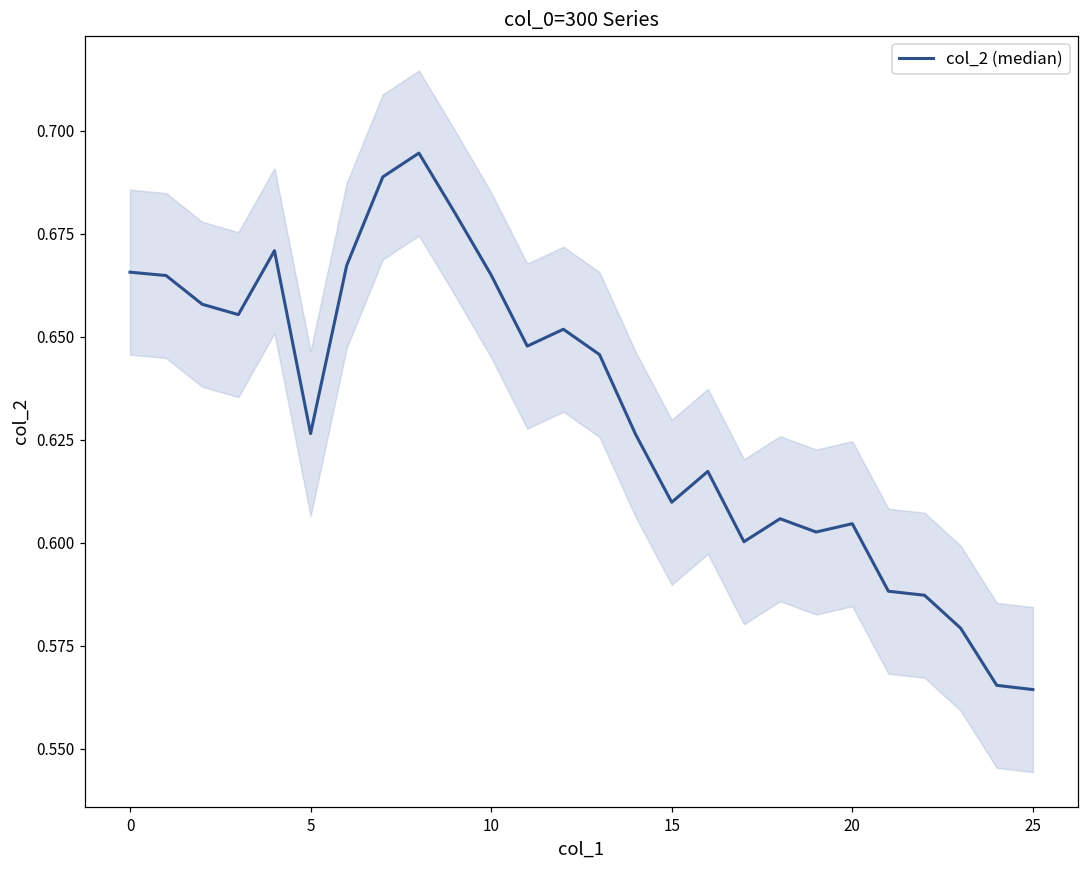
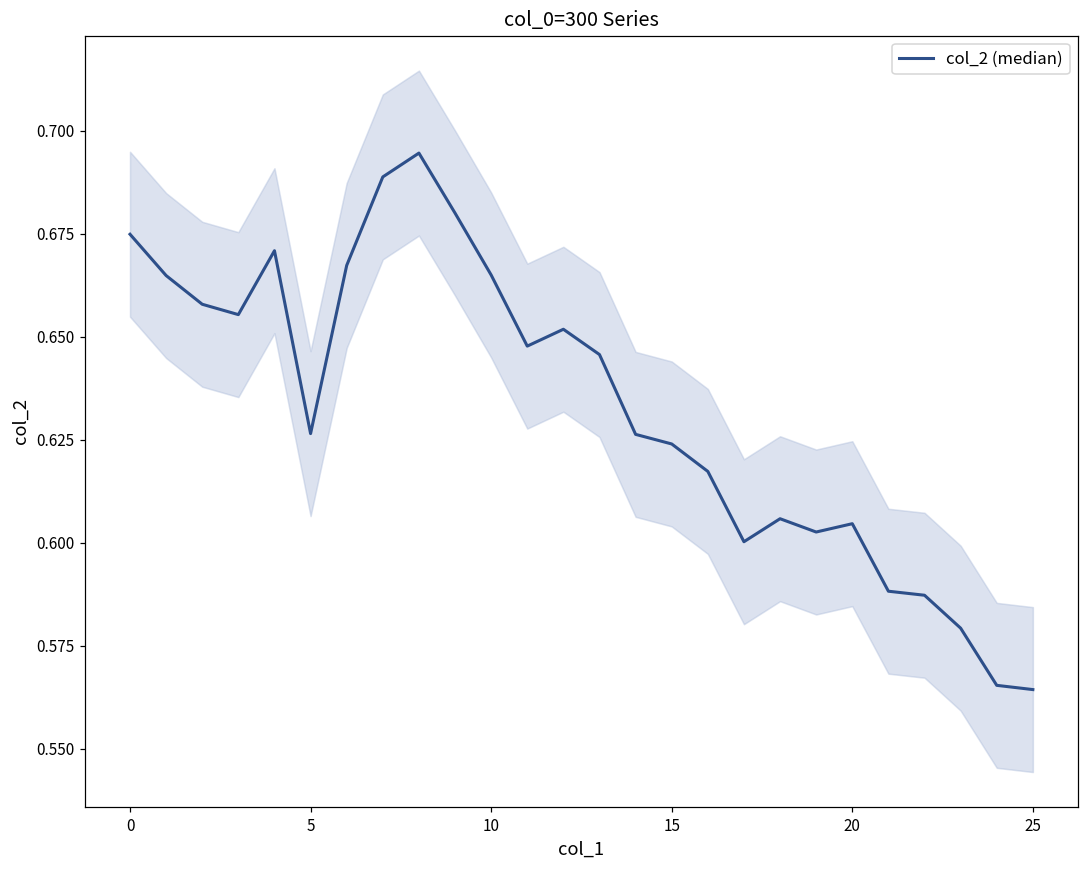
  {
    "col_2 (median)": {
-     "0": 0.666,
+     "0": 0.675,
      "5": 0.626,
      "10": 0.665,
-     "15": 0.610,
+     "15": 0.624,
      "20": 0.605,
      "25": 0.564
    }
  }
